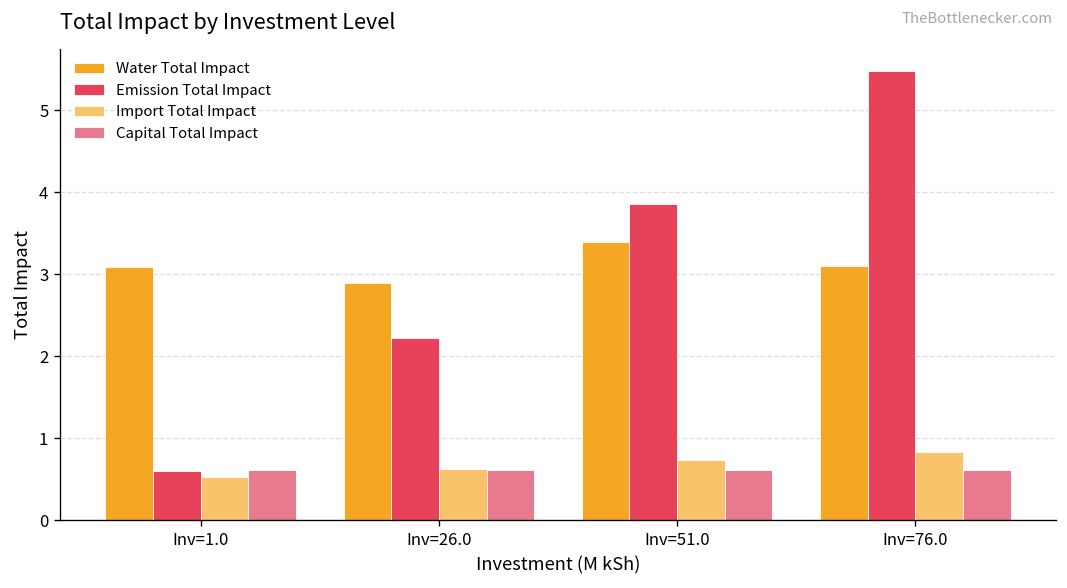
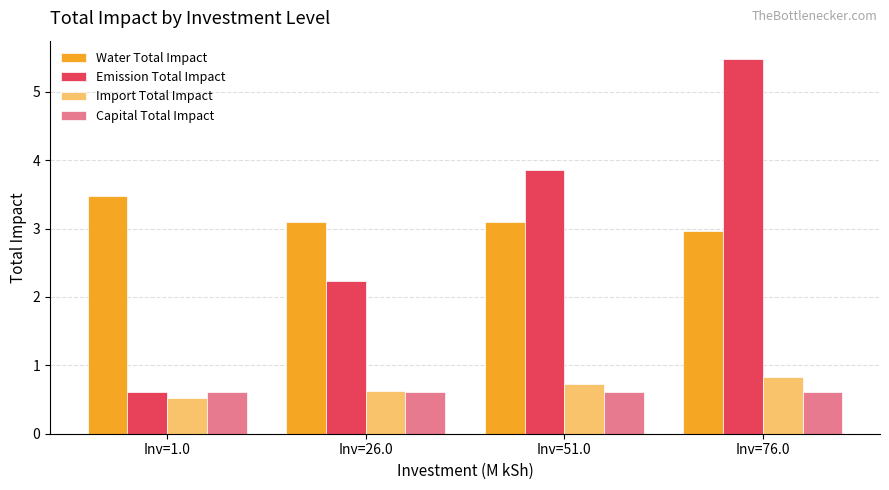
  {
    "Water Total Impact": {
-     "Inv=1.0": 3.1,
-     "Inv=26.0": 2.9,
-     "Inv=51.0": 3.4,
-     "Inv=76.0": 3.1
+     "Inv=1.0": 3.5,
+     "Inv=26.0": 3.1,
+     "Inv=51.0": 3.1,
+     "Inv=76.0": 3.0
    },
    "Emission Total Impact": {
      "Inv=1.0": 0.6,
      "Inv=26.0": 2.2,
      "Inv=51.0": 3.9,
      "Inv=76.0": 5.5
    },
    "Import Total Impact": {
      "Inv=1.0": 0.5,
      "Inv=26.0": 0.6,
      "Inv=51.0": 0.7,
      "Inv=76.0": 0.8
    },
    "Capital Total Impact": {
      "Inv=1.0": 0.6,
      "Inv=26.0": 0.6,
      "Inv=51.0": 0.6,
      "Inv=76.0": 0.6
    }
  }
